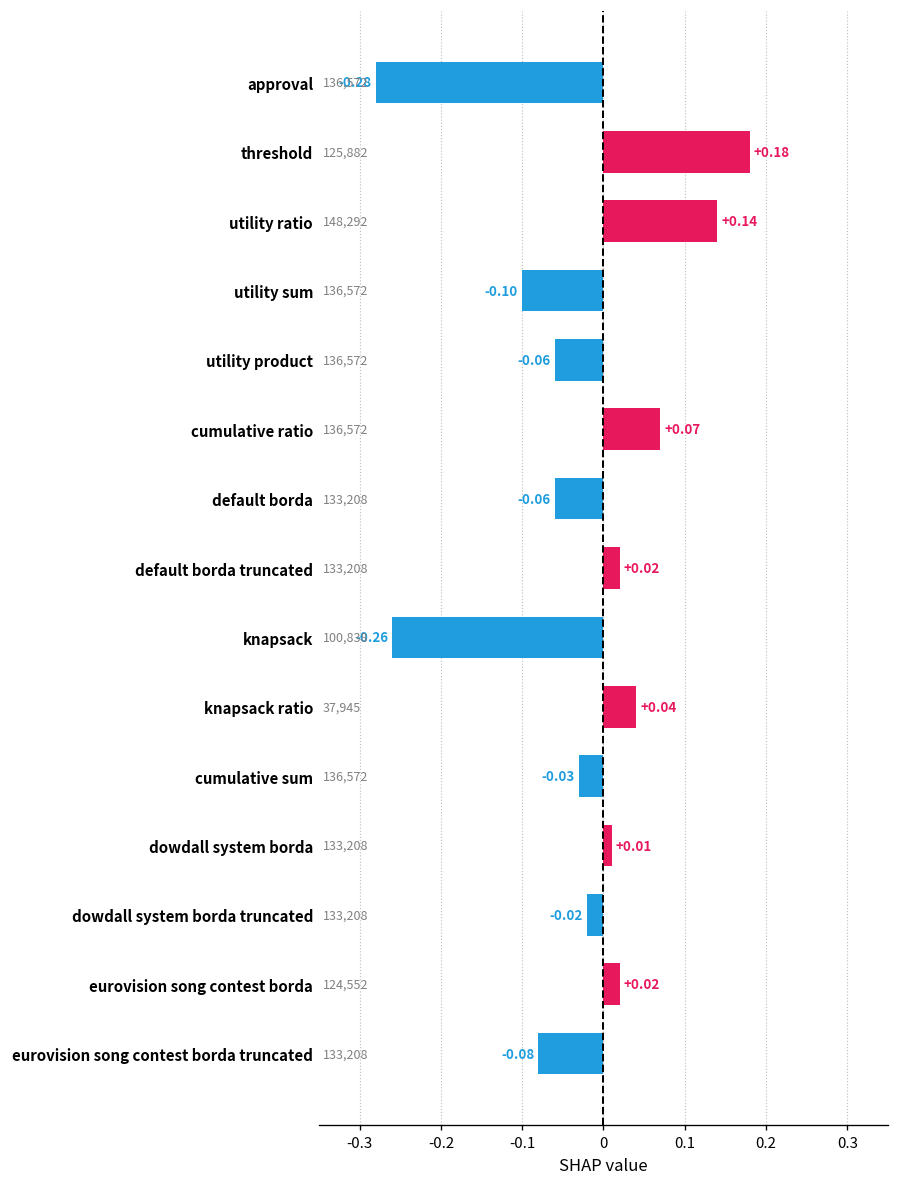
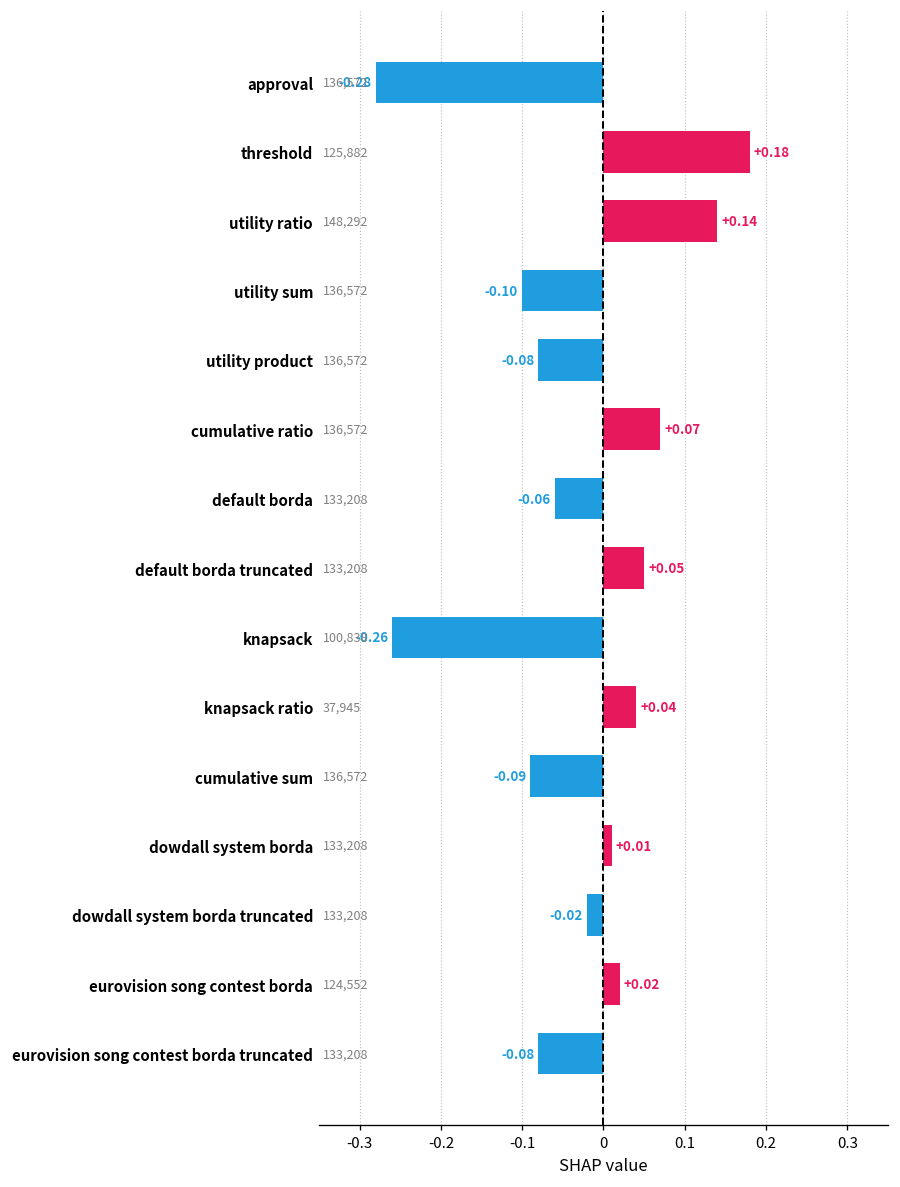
  {
    "threshold": "+0.18",
    "utility ratio": "+0.14",
    "utility sum": "-0.10",
-   "utility product": "-0.06",
+   "utility product": "-0.08",
    "cumulative ratio": "+0.07",
    "default borda": "-0.06",
-   "default borda truncated": "+0.02",
+   "default borda truncated": "+0.05",
    "knapsack ratio": "+0.04",
-   "cumulative sum": "-0.03",
+   "cumulative sum": "-0.09",
    "dowdall system borda": "+0.01",
    "dowdall system borda truncated": "-0.02",
    "eurovision song contest borda": "+0.02",
    "eurovision song contest borda truncated": "-0.08"
  }
